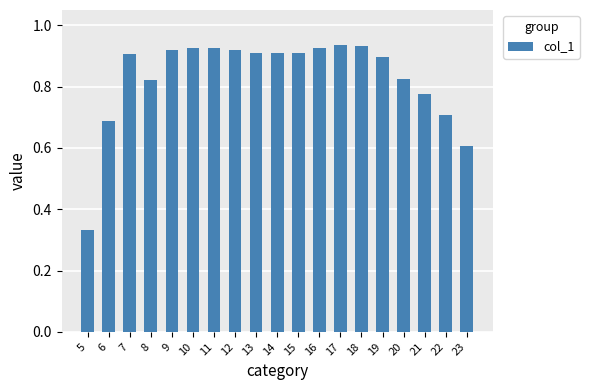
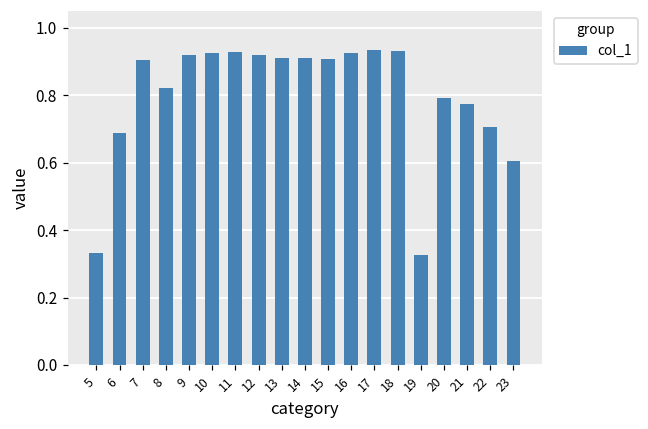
  {
    "5": 0.33,
    "6": 0.69,
    "7": 0.91,
    "8": 0.82,
    "9": 0.92,
    "10": 0.93,
    "11": 0.93,
    "12": 0.92,
    "13": 0.91,
    "14": 0.91,
    "15": 0.91,
    "16": 0.92,
    "17": 0.94,
    "18": 0.93,
-   "19": 0.90,
-   "20": 0.83,
+   "19": 0.33,
+   "20": 0.79,
    "21": 0.77,
    "22": 0.71,
    "23": 0.61
  }
